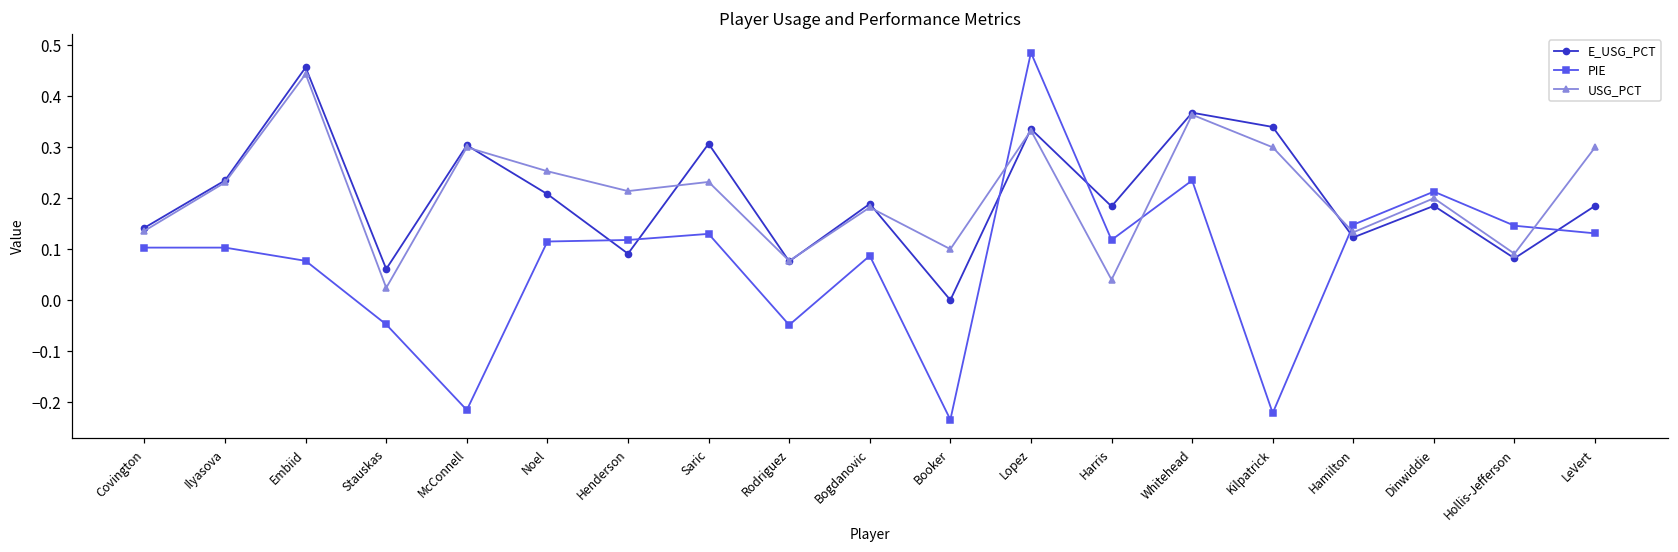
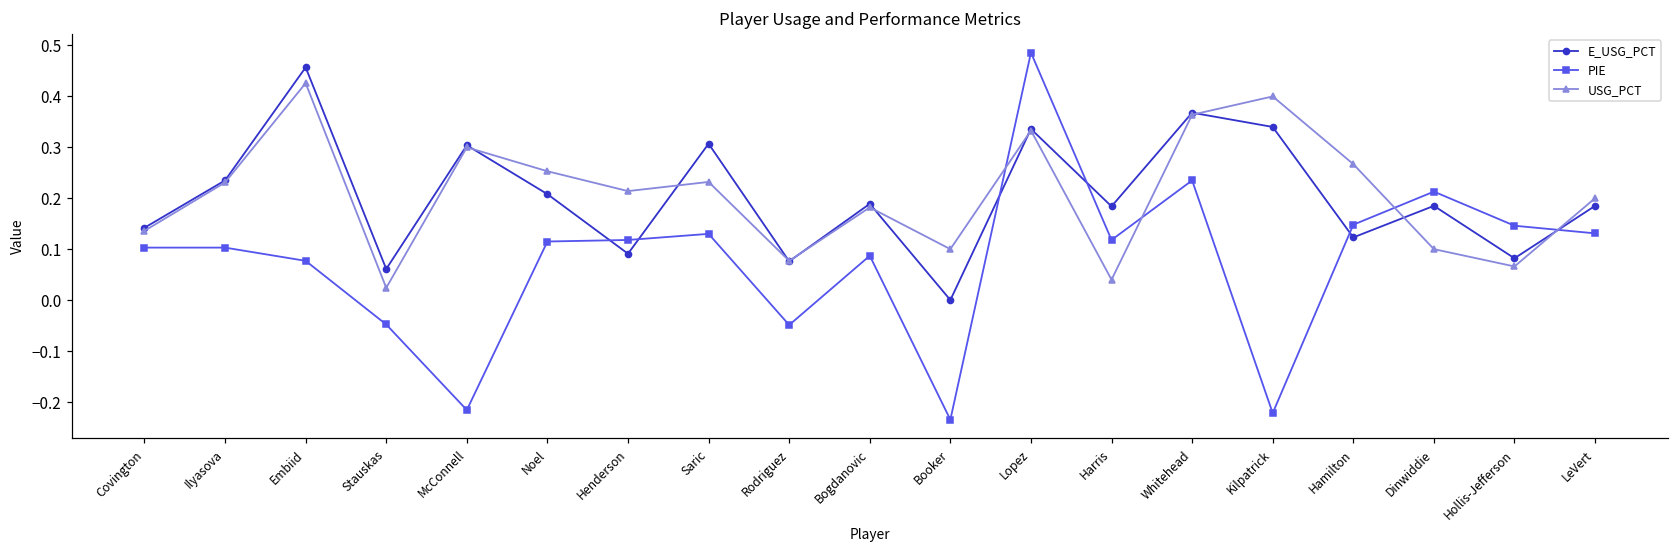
  {
    "USG_PCT": {
      "Covington": 0.14,
-     "Embiid": 0.44,
+     "Embiid": 0.43,
      "Stauskas": 0.02,
      "Noel": 0.25,
      "Henderson": 0.21,
      "Saric": 0.23,
      "Bogdanovic": 0.18,
      "Booker": 0.10,
      "Harris": 0.04,
-     "Kilpatrick": 0.3,
-     "Hamilton": 0.13,
-     "Dinwiddie": 0.2,
-     "Hollis-Jefferson": 0.09,
-     "LeVert": 0.3
+     "Kilpatrick": 0.4,
+     "Hamilton": 0.27,
+     "Dinwiddie": 0.1,
+     "Hollis-Jefferson": 0.07,
+     "LeVert": 0.2
    }
  }
